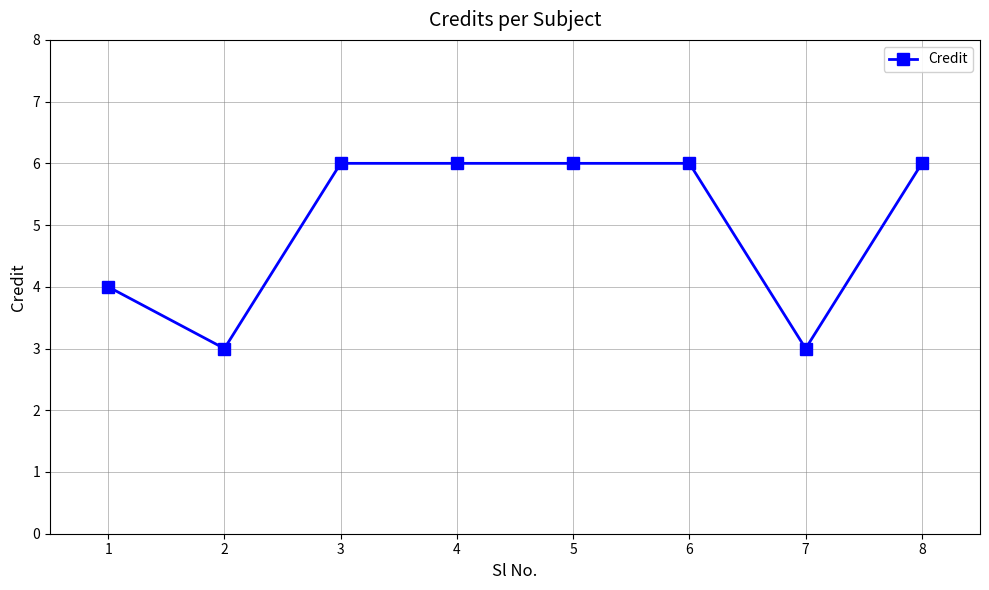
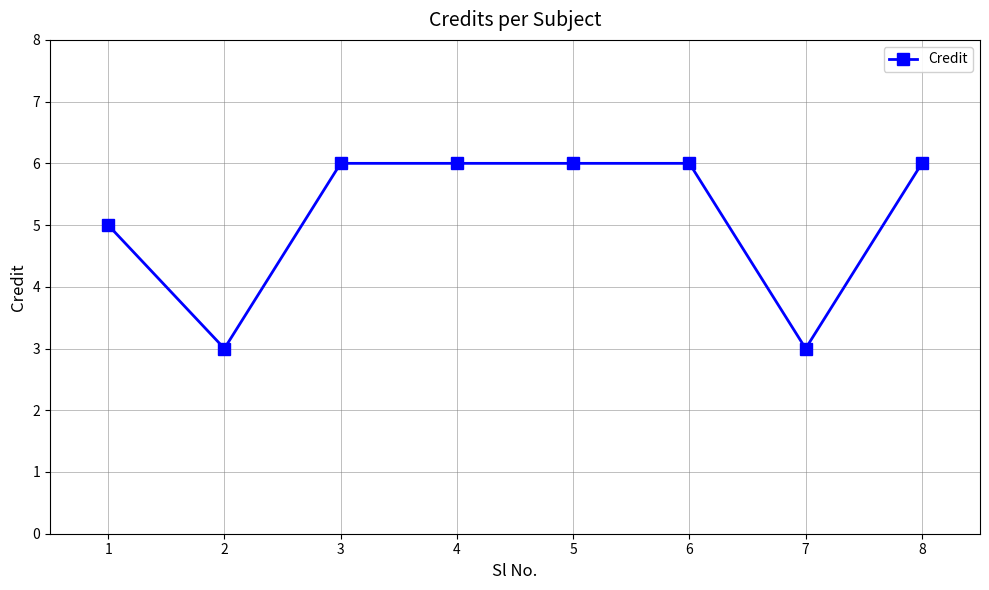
  {
-   "1": 4,
+   "1": 5,
    "2": 3,
    "3": 6,
    "4": 6,
    "5": 6,
    "6": 6,
    "7": 3,
    "8": 6
  }
